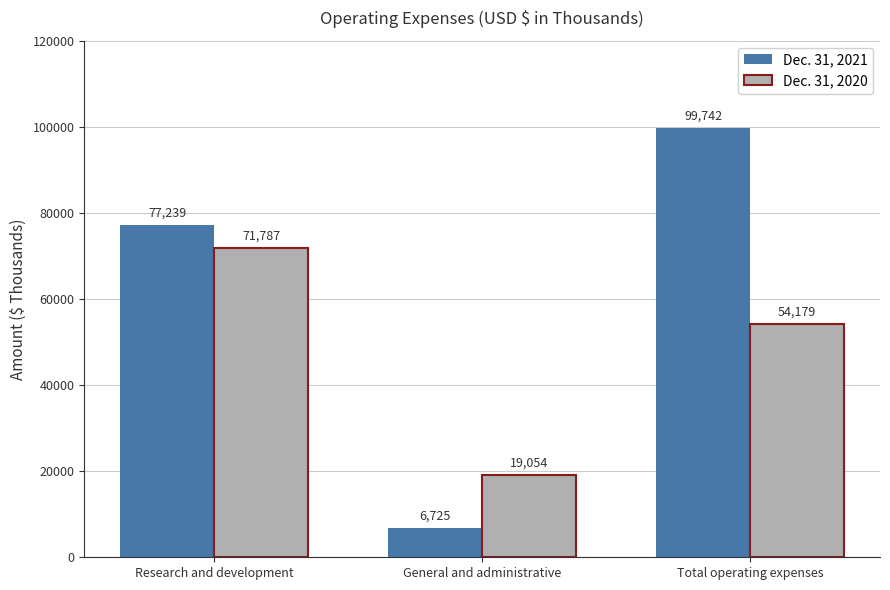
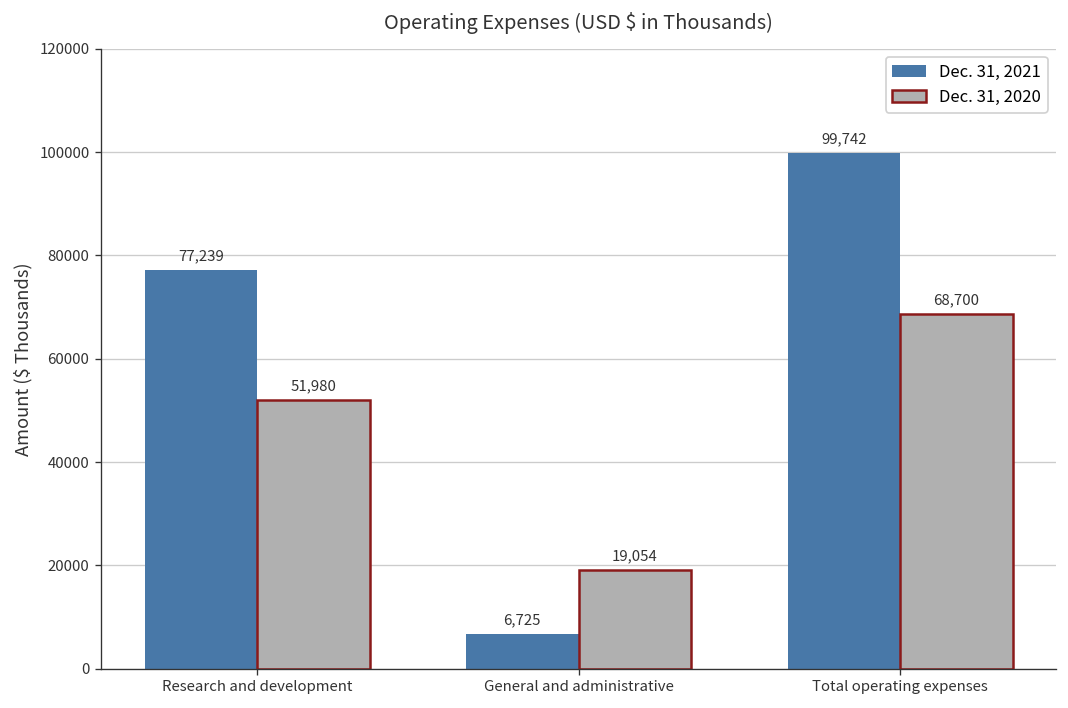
  {
    "Dec. 31, 2021": {
      "Research and development": "77,239",
      "General and administrative": "6,725",
      "Total operating expenses": "99,742"
    },
    "Dec. 31, 2020": {
-     "Research and development": "71,787",
+     "Research and development": "51,980",
      "General and administrative": "19,054",
-     "Total operating expenses": "54,179"
+     "Total operating expenses": "68,700"
    }
  }
